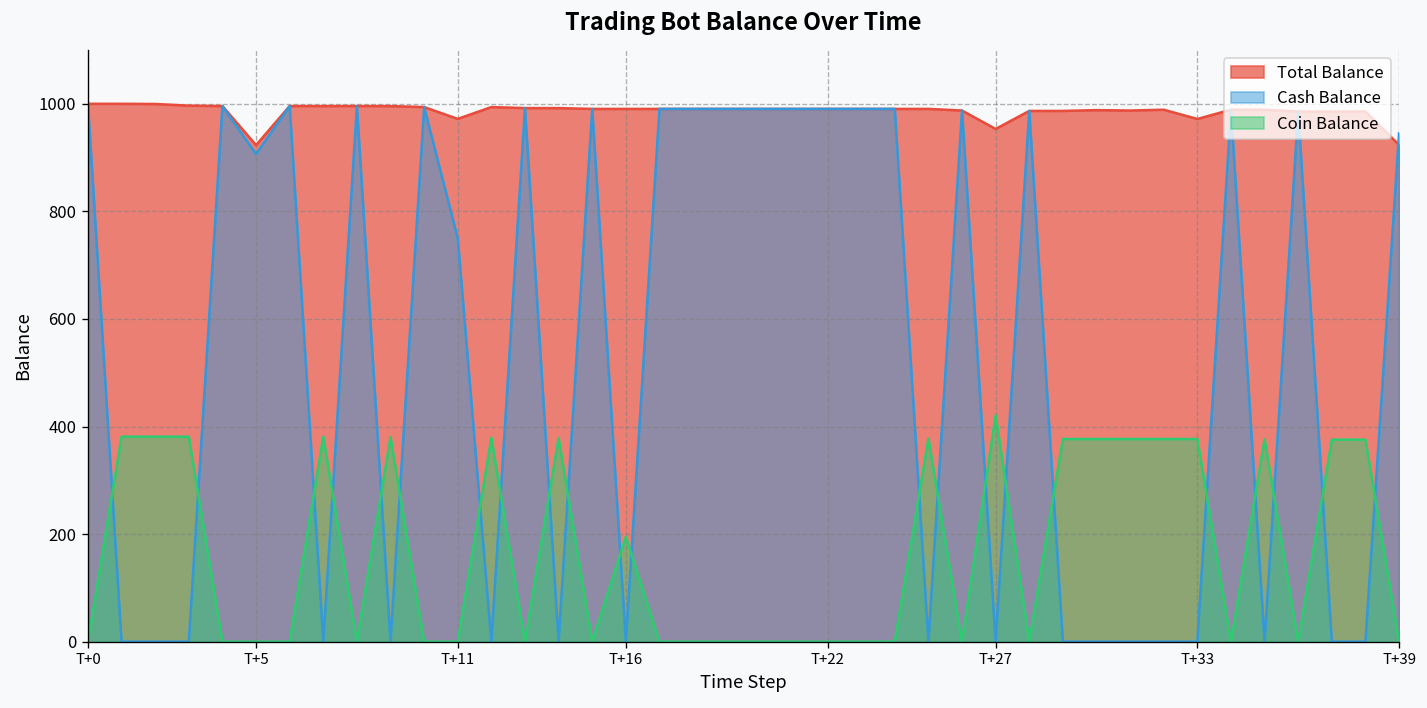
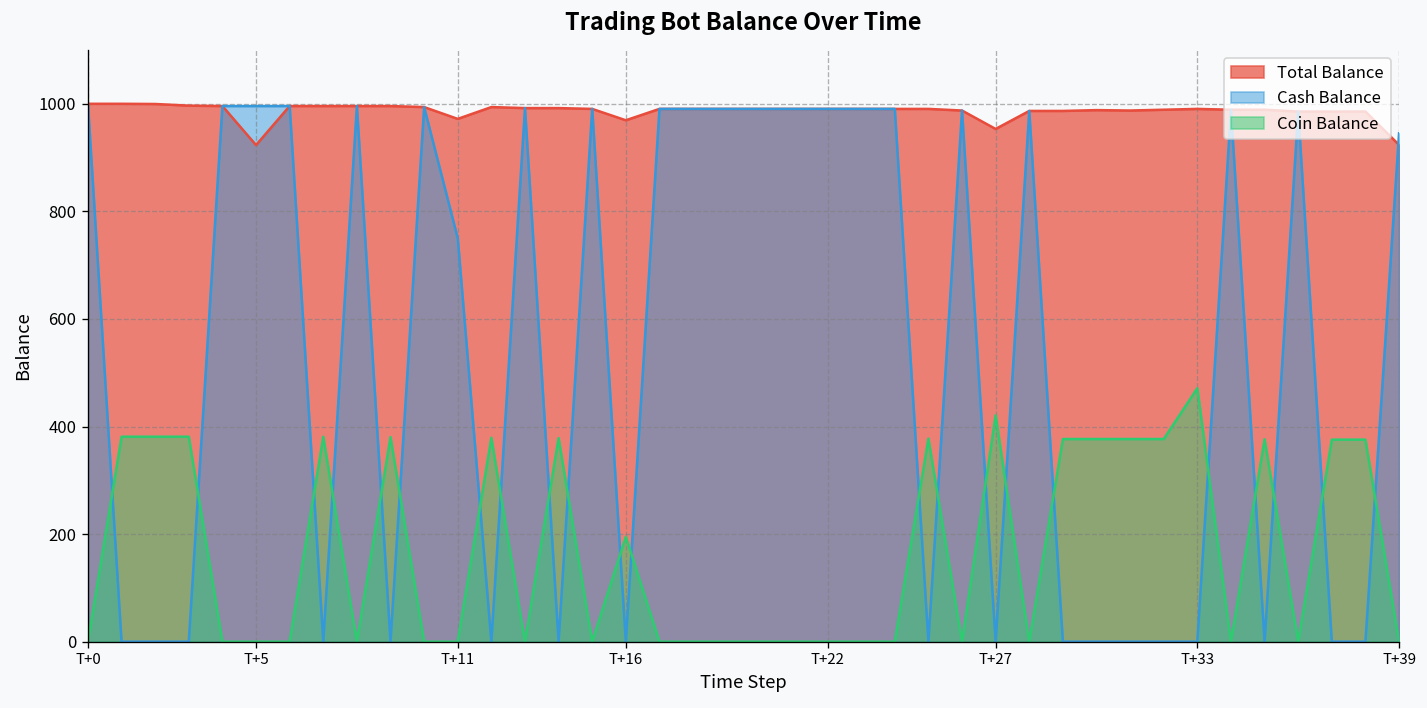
  {
    "Total Balance": {
      "T+5": 920,
      "T+11": 970,
-     "T+16": 990,
+     "T+16": 970,
      "T+27": 950,
-     "T+33": 970,
+     "T+33": 990,
      "T+39": 920
    },
    "Cash Balance": {
-     "T+5": 910,
+     "T+5": 1000,
      "T+11": 750,
      "T+16": 0,
      "T+27": 0,
      "T+33": 0,
      "T+39": 950
    },
    "Coin Balance": {
      "T+0": 0,
      "T+5": 0,
      "T+11": 0,
      "T+16": 190,
      "T+22": 0,
      "T+27": 420,
-     "T+33": 380,
+     "T+33": 470,
      "T+39": 0
    }
  }
